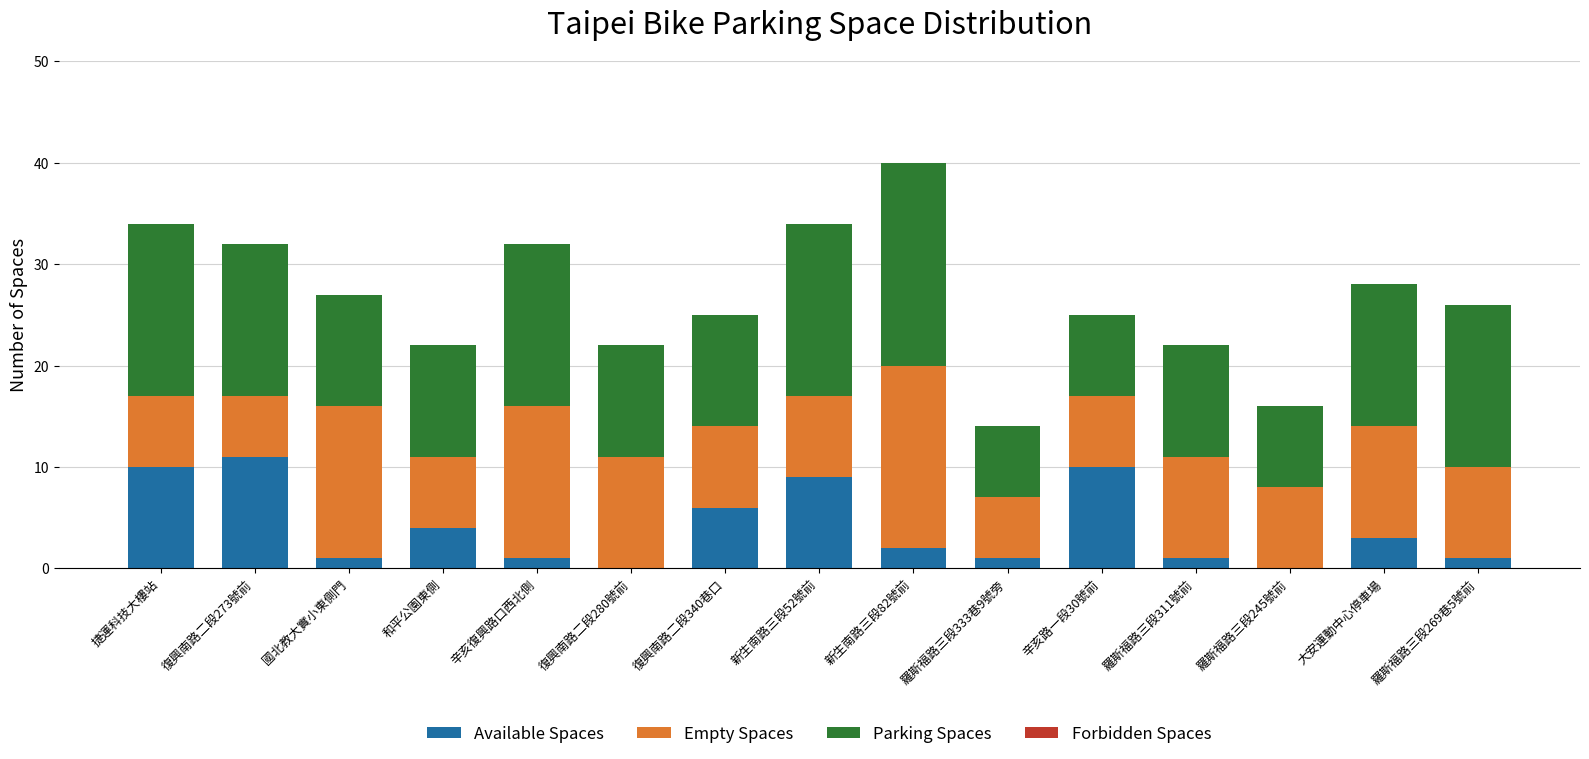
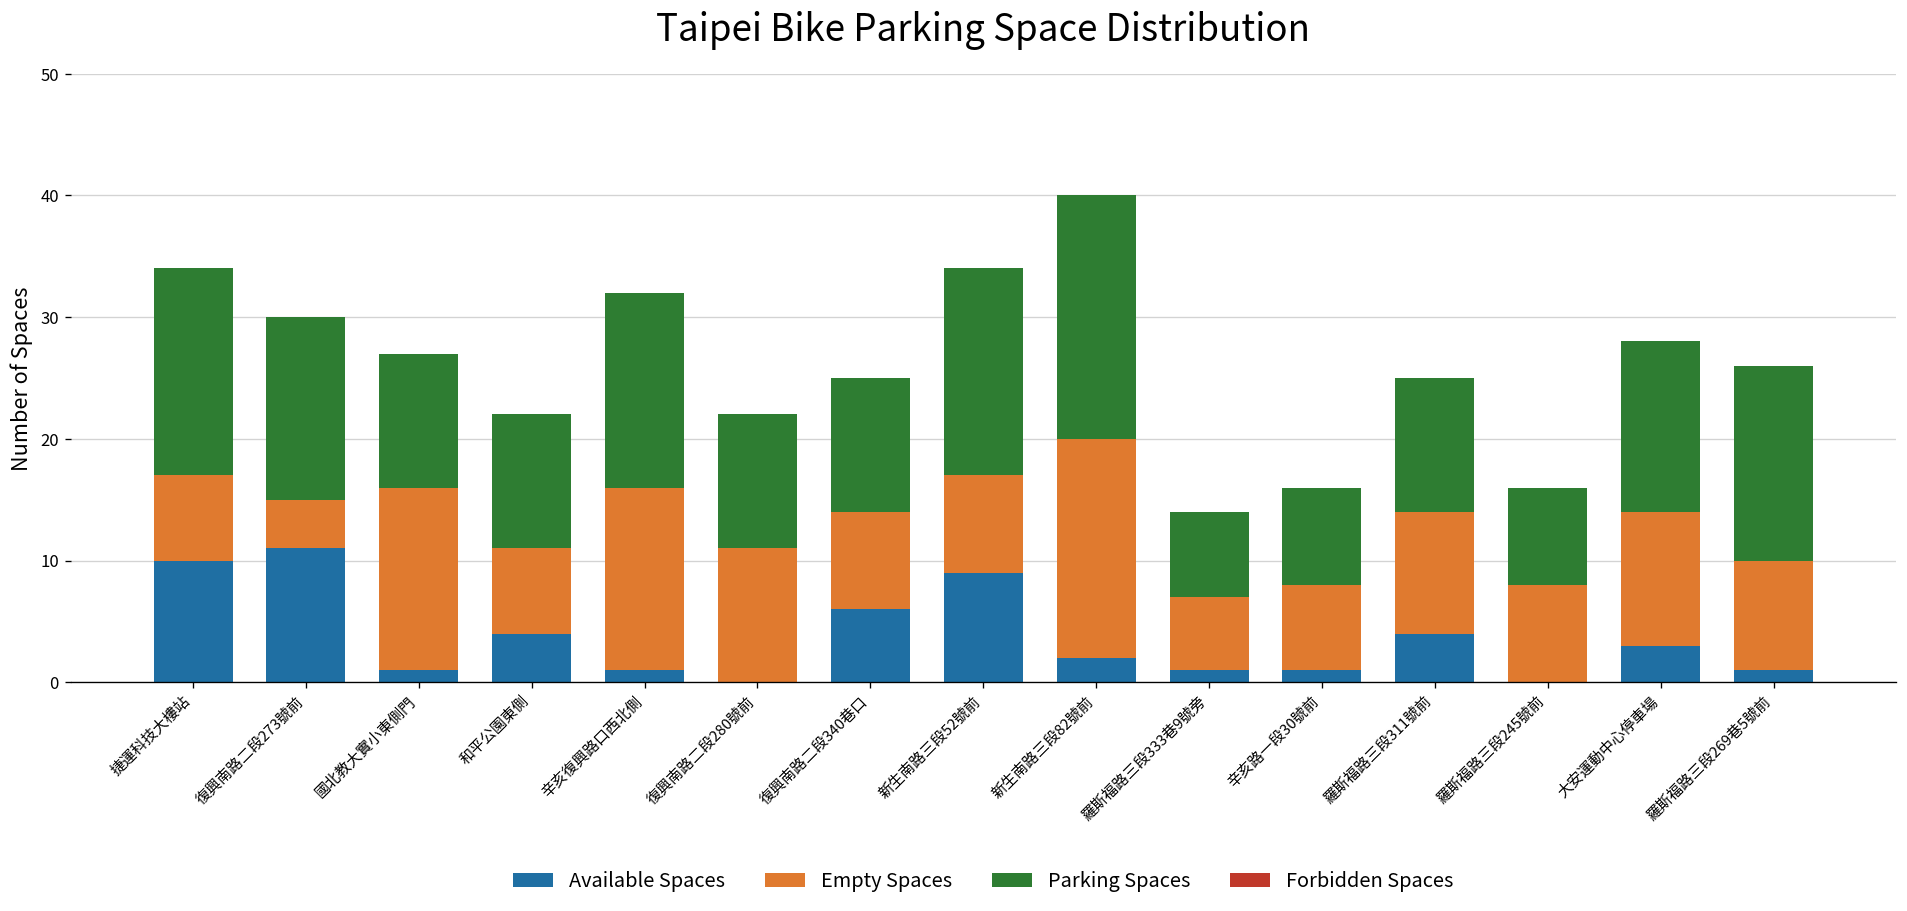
  {
    "Available Spaces": {
      "捷運科技大樓站": 10,
      "復興南路二段273號前": 11,
      "國北教大實小東側門": 1,
      "和平公園東側": 4,
      "辛亥復興路口西北側": 1,
      "復興南路二段280號前": 0,
      "復興南路二段340巷口": 6,
      "新生南路三段52號前": 9,
      "新生南路三段82號前": 2,
      "羅斯福路三段333巷9號旁": 1,
-     "辛亥路一段30號前": 10,
-     "羅斯福路三段311號前": 1,
+     "辛亥路一段30號前": 1,
+     "羅斯福路三段311號前": 4,
      "羅斯福路三段245號前": 0,
      "大安運動中心停車場": 3,
      "羅斯福路三段269巷5號前": 1
    },
    "Empty Spaces": {
-     "復興南路二段273號前": 6
+     "復興南路二段273號前": 4
    }
  }
